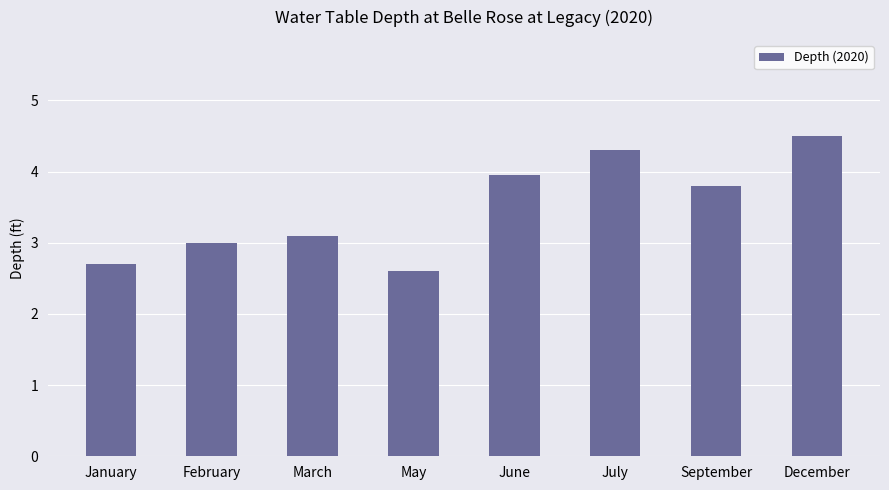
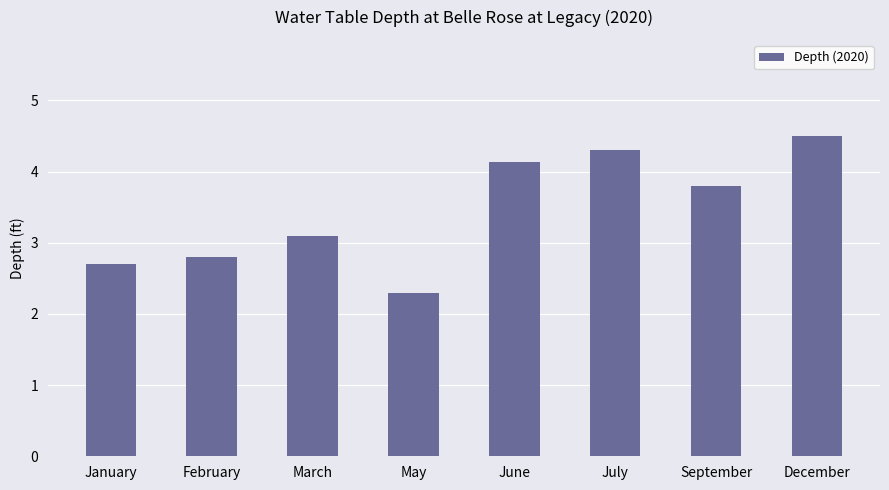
  {
    "January": 2.7,
-   "February": 3.0,
+   "February": 2.8,
    "March": 3.1,
-   "May": 2.6,
-   "June": 4.0,
+   "May": 2.3,
+   "June": 4.1,
    "July": 4.3,
    "September": 3.8,
    "December": 4.5
  }
